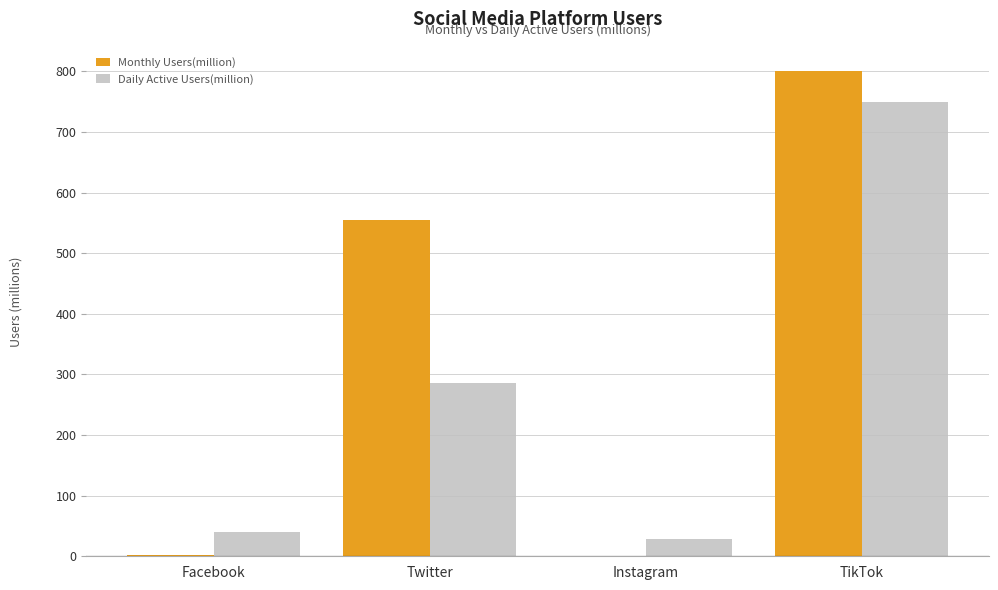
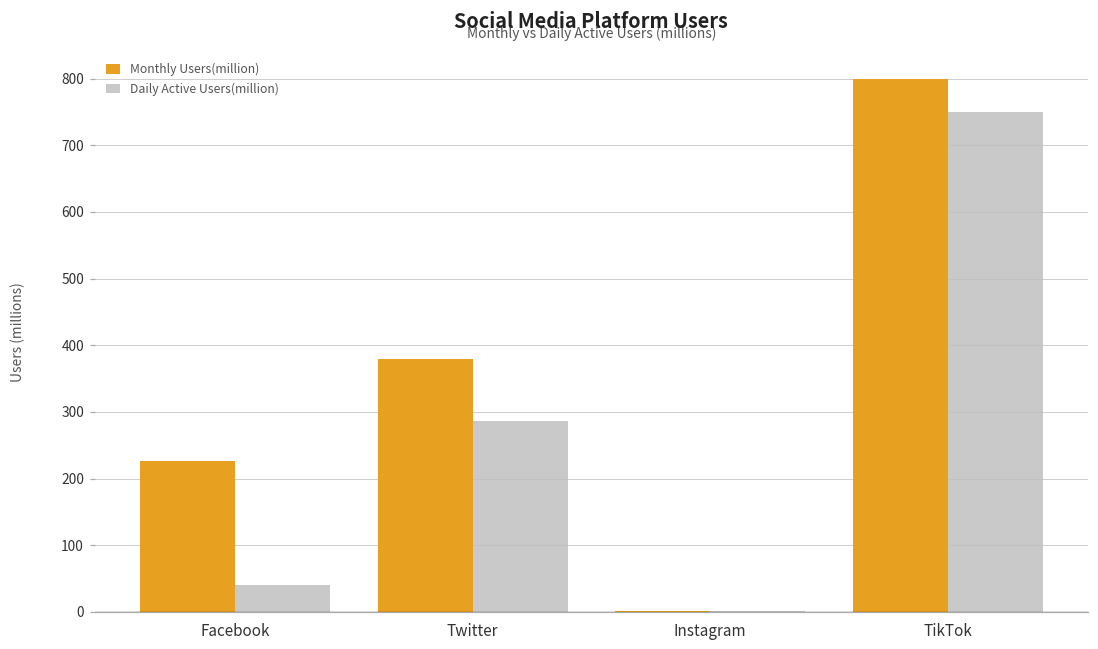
  {
    "Monthly Users(million)": {
-     "Facebook": 0,
-     "Twitter": 560,
+     "Facebook": 230,
+     "Twitter": 380,
      "TikTok": 800
    },
    "Daily Active Users(million)": {
      "Facebook": 40,
      "Twitter": 290,
-     "Instagram": 30,
+     "Instagram": 0,
      "TikTok": 750
    }
  }
